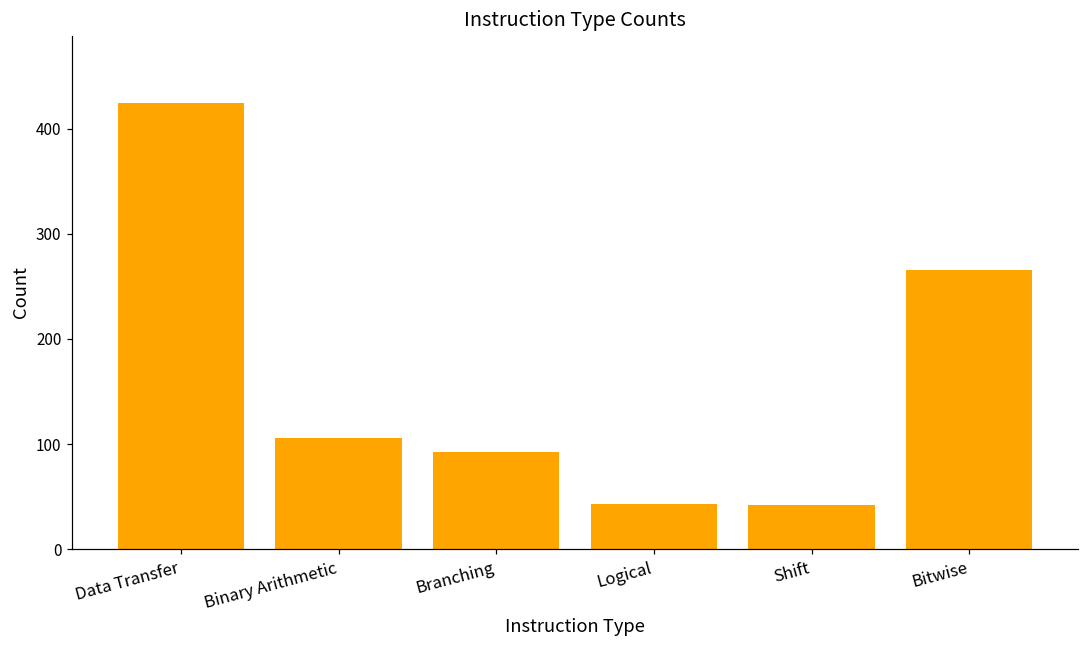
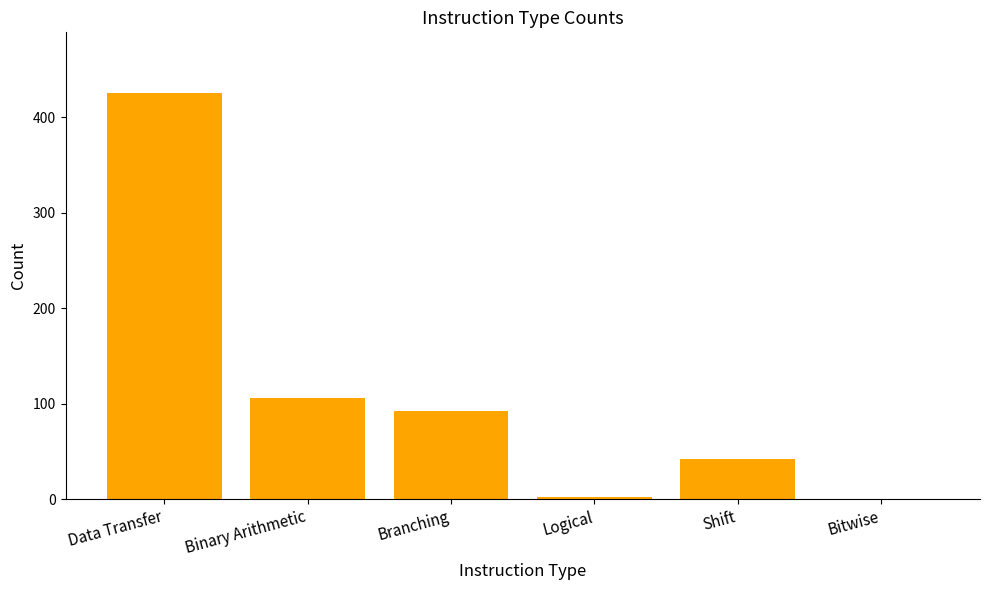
  {
    "Data Transfer": 430,
    "Binary Arithmetic": 110,
    "Branching": 90,
-   "Logical": 40,
+   "Logical": 0,
    "Shift": 40,
-   "Bitwise": 270
+   "Bitwise": 0
  }
